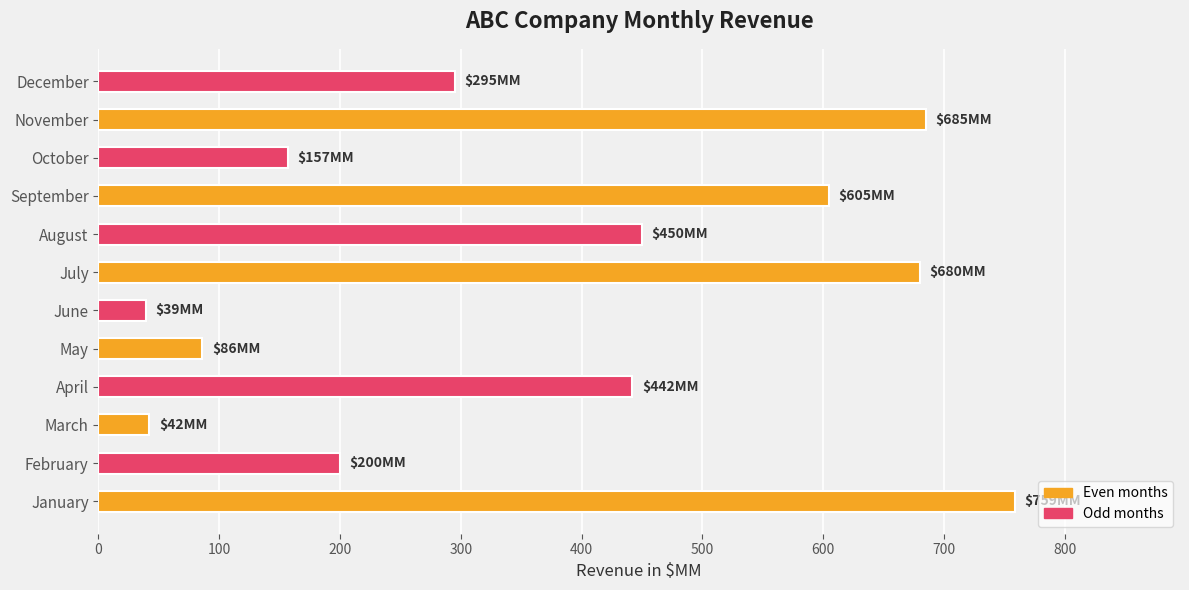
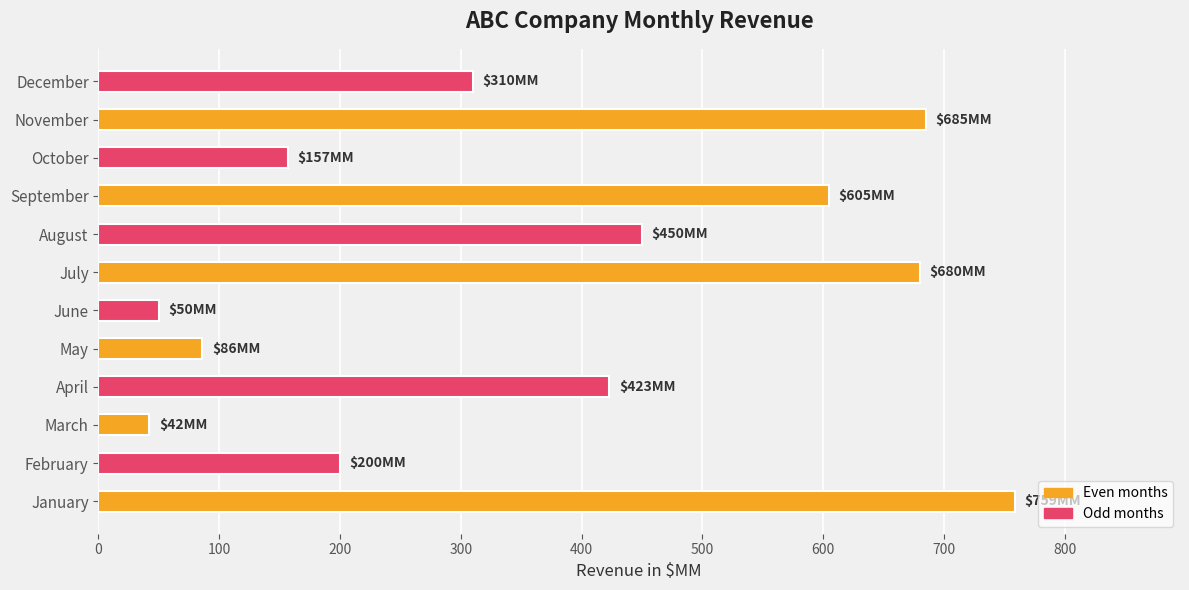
  {
-   "December": "$295",
+   "December": "$310",
    "November": "$685",
    "October": "$157",
    "September": "$605",
    "August": "$450",
    "July": "$680",
-   "June": "$39",
+   "June": "$50",
    "May": "$86",
-   "April": "$442",
+   "April": "$423",
    "March": "$42",
    "February": "$200"
  }
